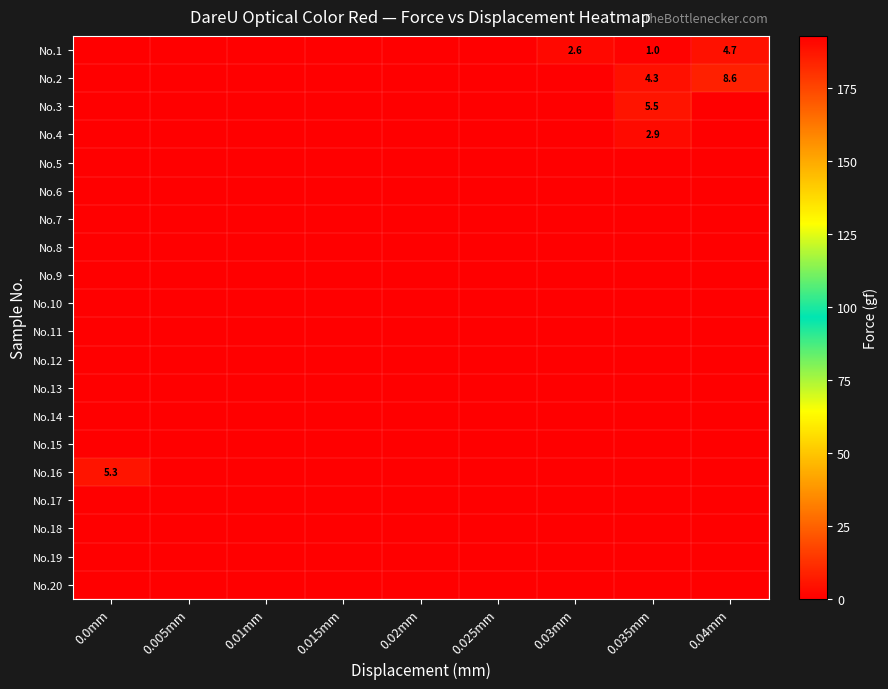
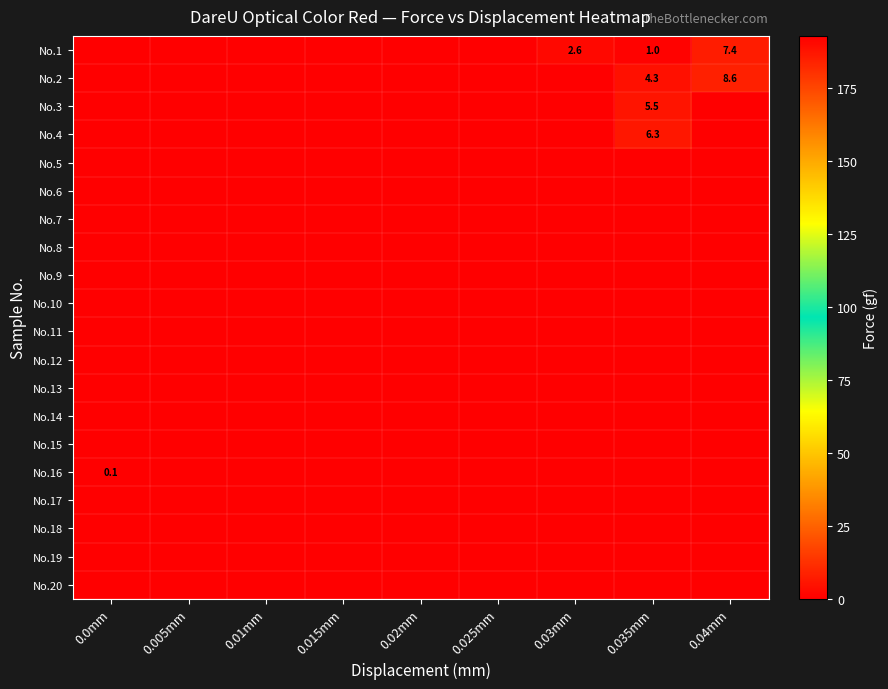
  {
    "No.1": {
      "0.03mm": 2.6,
      "0.035mm": 1.0,
-     "0.04mm": 4.7
+     "0.04mm": 7.4
    },
    "No.2": {
      "0.035mm": 4.3,
      "0.04mm": 8.6
    },
    "No.3": {
      "0.035mm": 5.5
    },
    "No.4": {
-     "0.035mm": 2.9
+     "0.035mm": 6.3
    },
    "No.16": {
-     "0.0mm": 5.3
+     "0.0mm": 0.1
    }
  }
